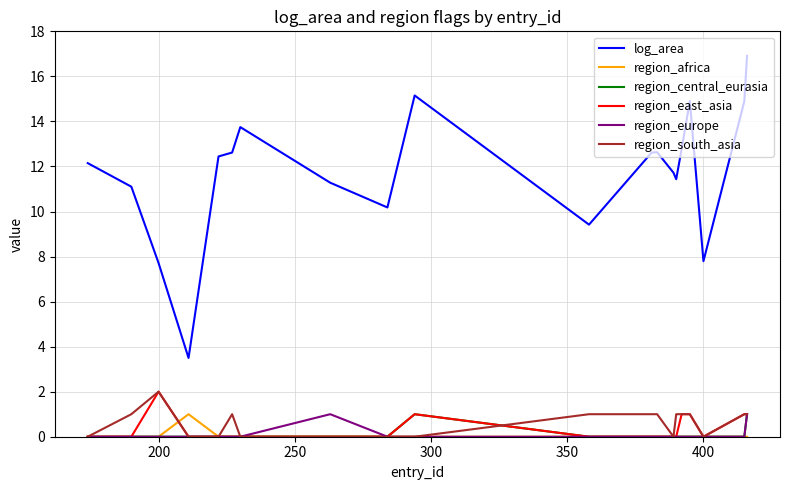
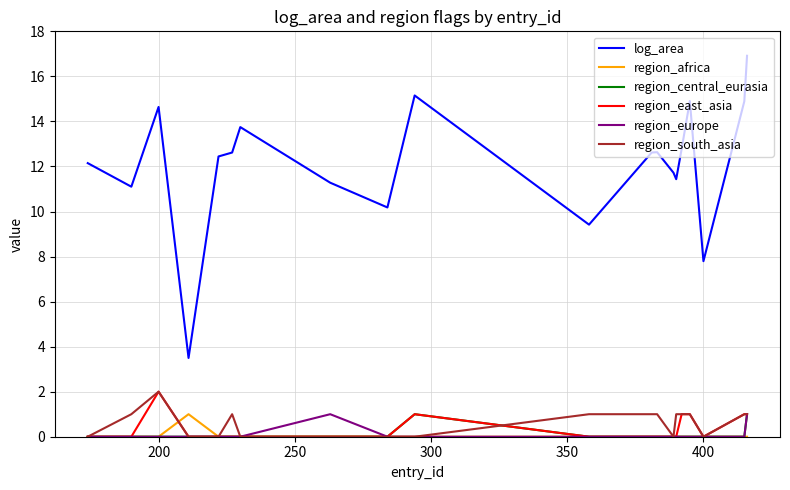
  {
    "log_area": {
-     "200": 7.7,
+     "200": 14.6,
      "400": 7.8
    }
  }
